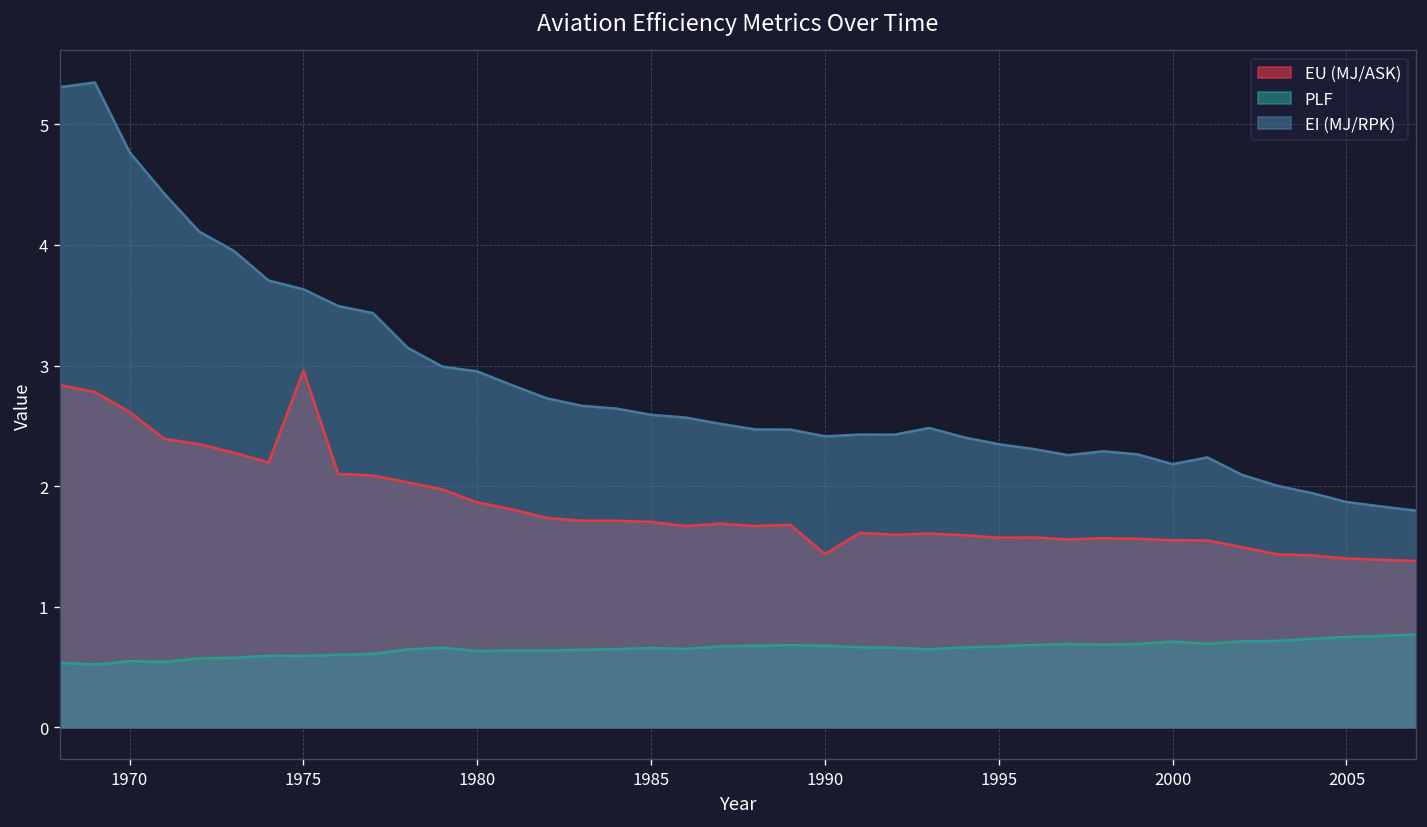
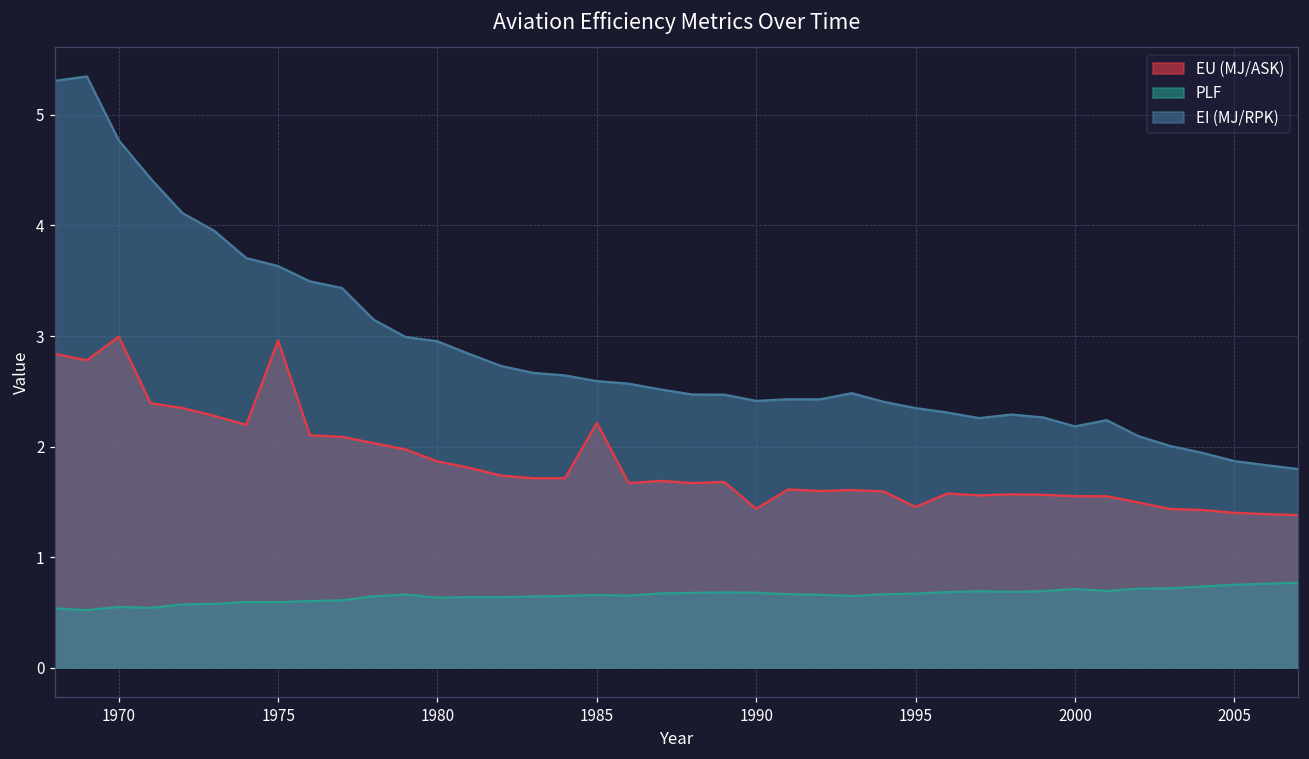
  {
    "EU (MJ/ASK)": {
-     "1970": 2.61,
+     "1970": 2.99,
      "1975": 2.96,
      "1980": 1.86,
-     "1985": 1.70,
+     "1985": 2.21,
      "1990": 1.44,
-     "1995": 1.57,
+     "1995": 1.45,
      "2000": 1.55,
      "2005": 1.40
    }
  }
